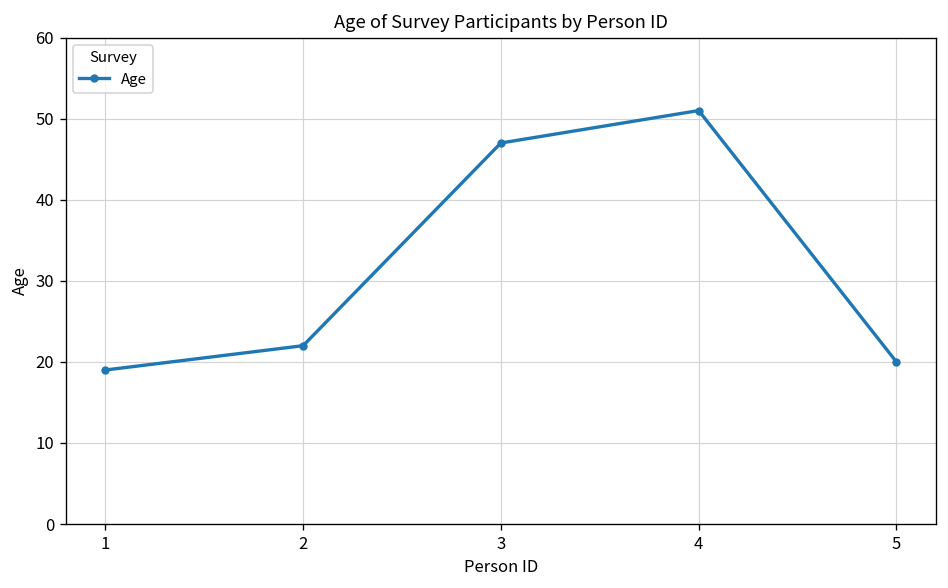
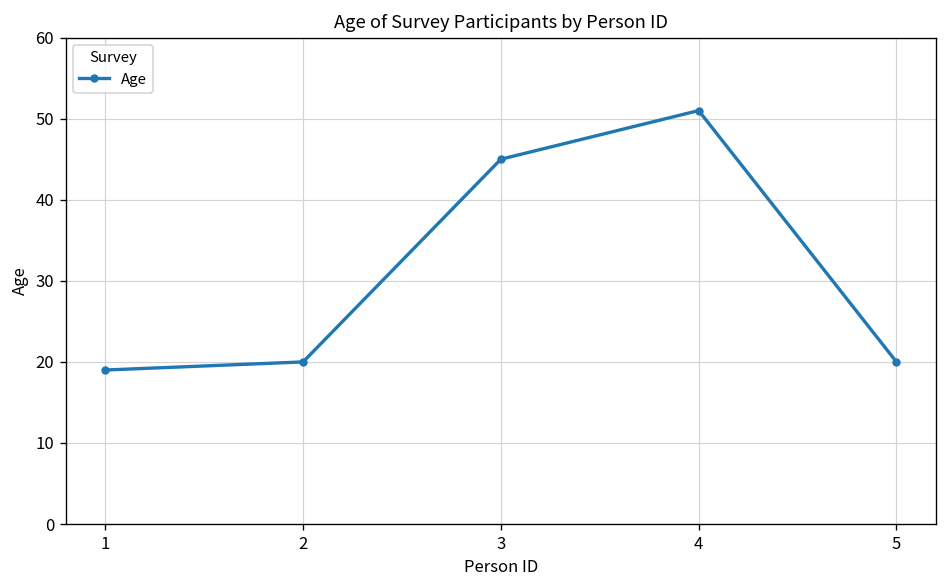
  {
    "1": 19,
-   "2": 22,
-   "3": 47,
+   "2": 20,
+   "3": 45,
    "4": 51,
    "5": 20
  }
